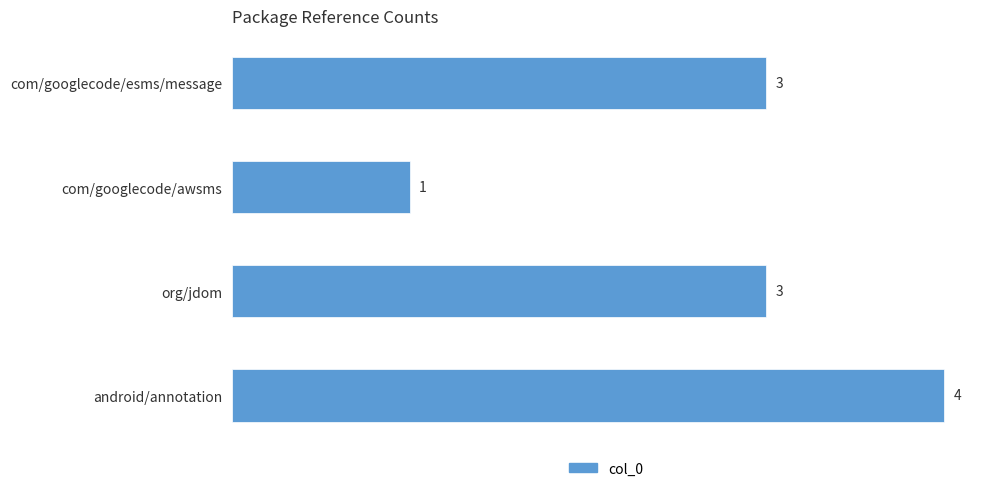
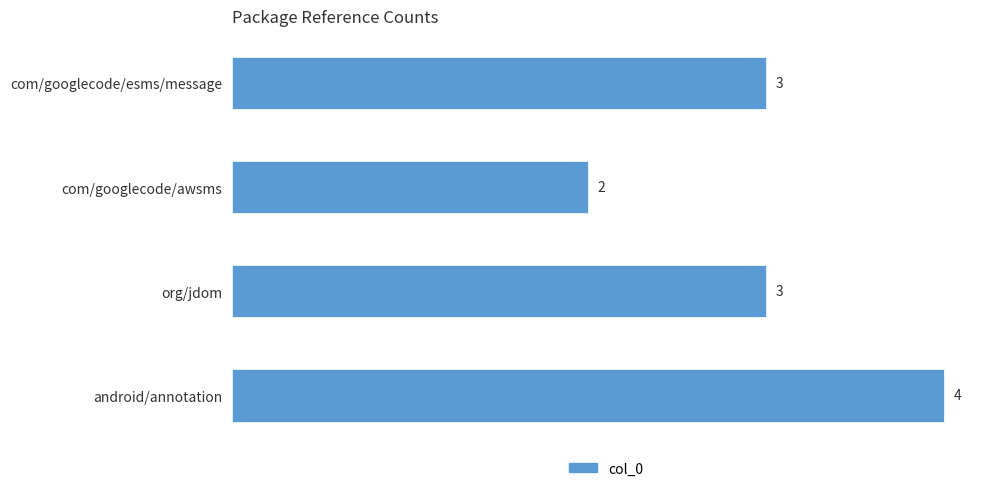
  {
    "com/googlecode/esms/message": 3,
-   "com/googlecode/awsms": 1,
+   "com/googlecode/awsms": 2,
    "org/jdom": 3,
    "android/annotation": 4
  }
